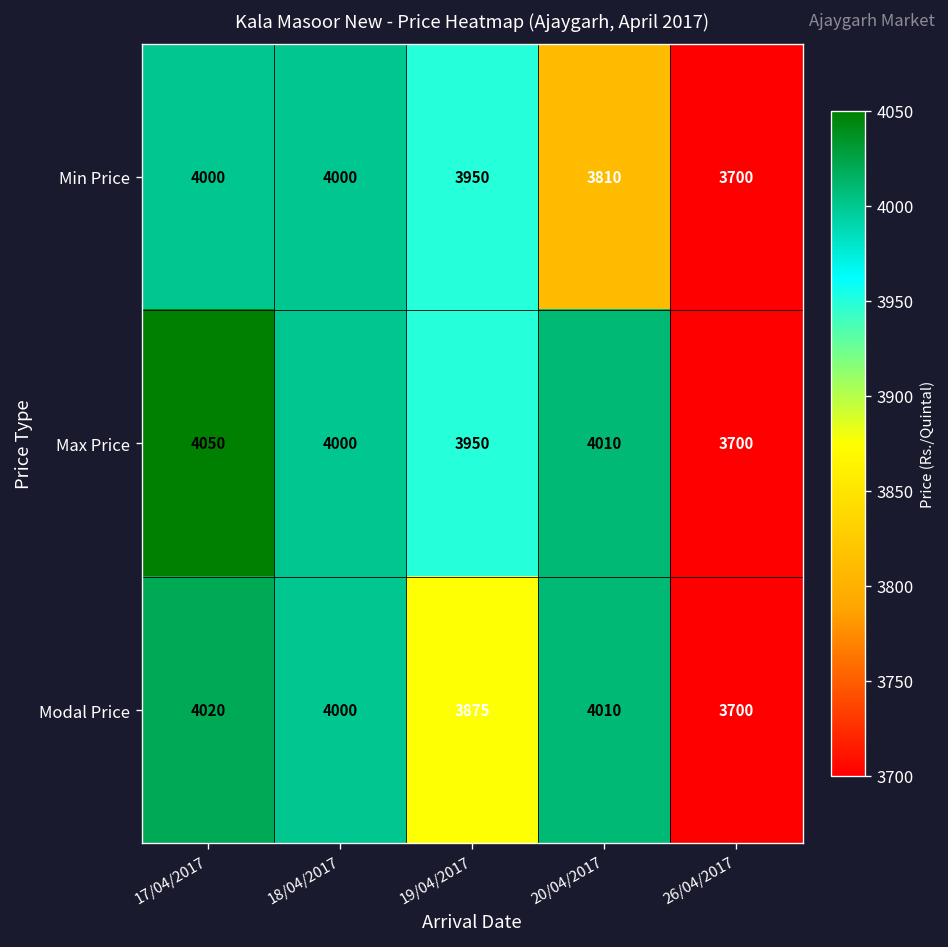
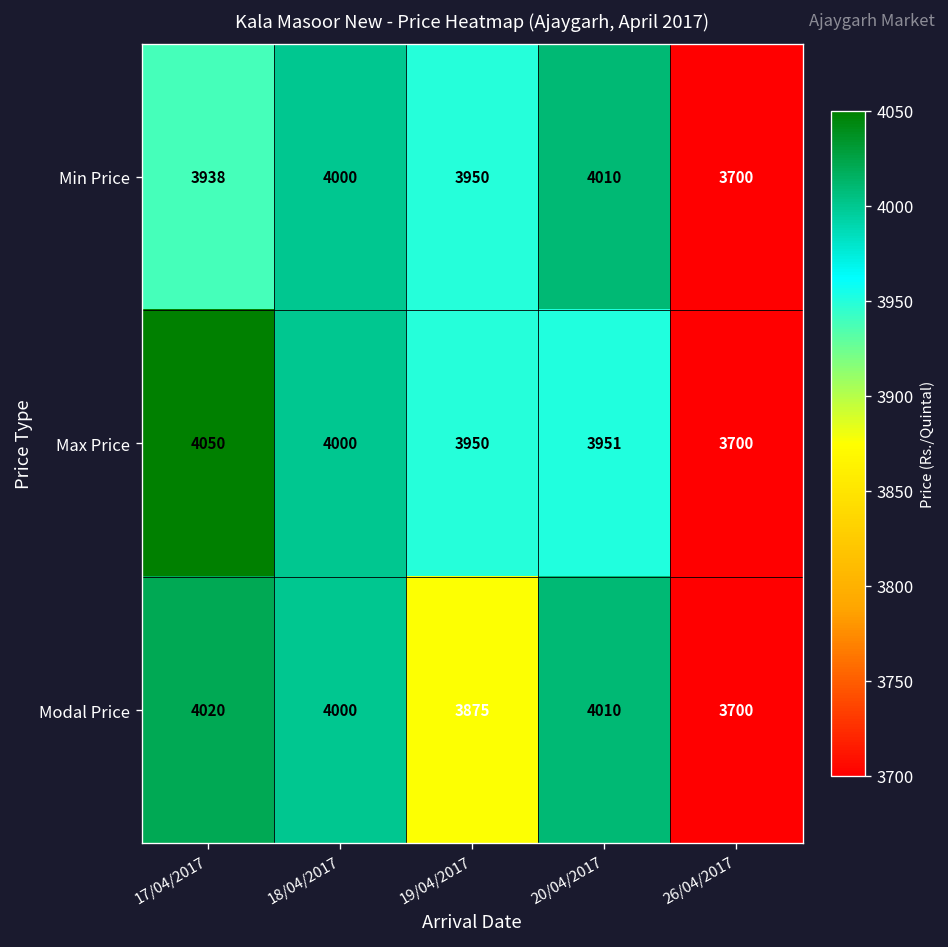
  {
    "Min Price": {
-     "17/04/2017": 4000,
+     "17/04/2017": 3938,
      "18/04/2017": 4000,
      "19/04/2017": 3950,
-     "20/04/2017": 3810,
+     "20/04/2017": 4010,
      "26/04/2017": 3700
    },
    "Max Price": {
      "17/04/2017": 4050,
      "18/04/2017": 4000,
      "19/04/2017": 3950,
-     "20/04/2017": 4010,
+     "20/04/2017": 3951,
      "26/04/2017": 3700
    },
    "Modal Price": {
      "17/04/2017": 4020,
      "18/04/2017": 4000,
      "19/04/2017": 3875,
      "20/04/2017": 4010,
      "26/04/2017": 3700
    }
  }
